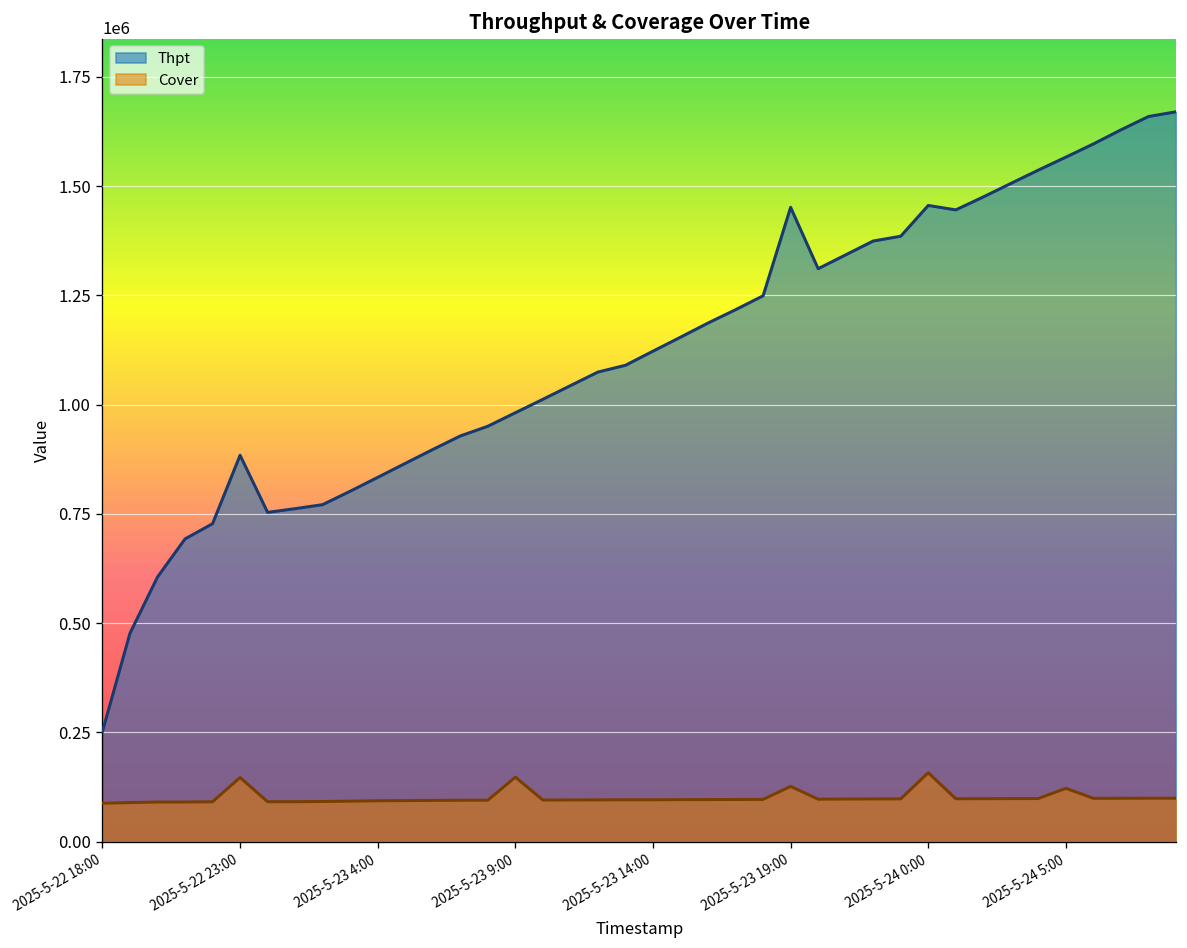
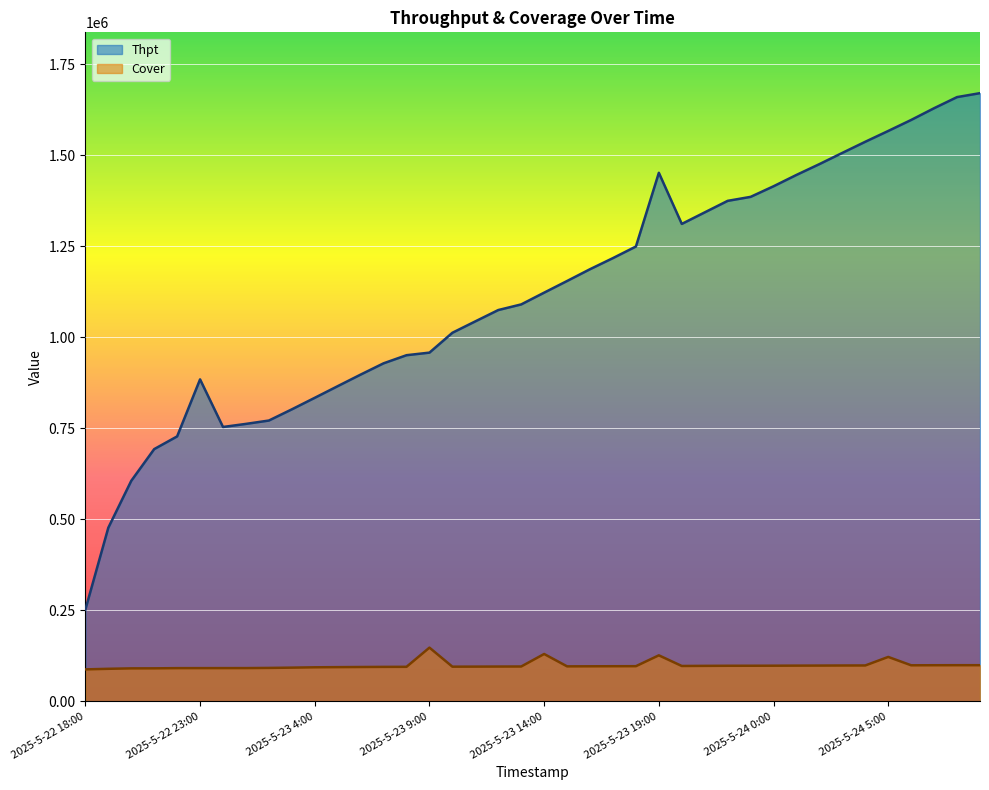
  {
    "Thpt": {
      "2025-5-22 18:00": 250000,
      "2025-5-22 23:00": 880000,
      "2025-5-23 4:00": 830000,
-     "2025-5-23 9:00": 980000,
+     "2025-5-23 9:00": 960000,
      "2025-5-23 14:00": 1120000,
      "2025-5-23 19:00": 1450000,
-     "2025-5-24 0:00": 1460000,
+     "2025-5-24 0:00": 1410000,
      "2025-5-24 5:00": 1570000
    },
    "Cover": {
      "2025-5-22 18:00": 90000,
-     "2025-5-22 23:00": 150000,
+     "2025-5-22 23:00": 90000,
      "2025-5-23 4:00": 90000,
      "2025-5-23 9:00": 150000,
-     "2025-5-23 14:00": 100000,
+     "2025-5-23 14:00": 130000,
      "2025-5-23 19:00": 130000,
-     "2025-5-24 0:00": 160000,
+     "2025-5-24 0:00": 100000,
      "2025-5-24 5:00": 120000
    }
  }
